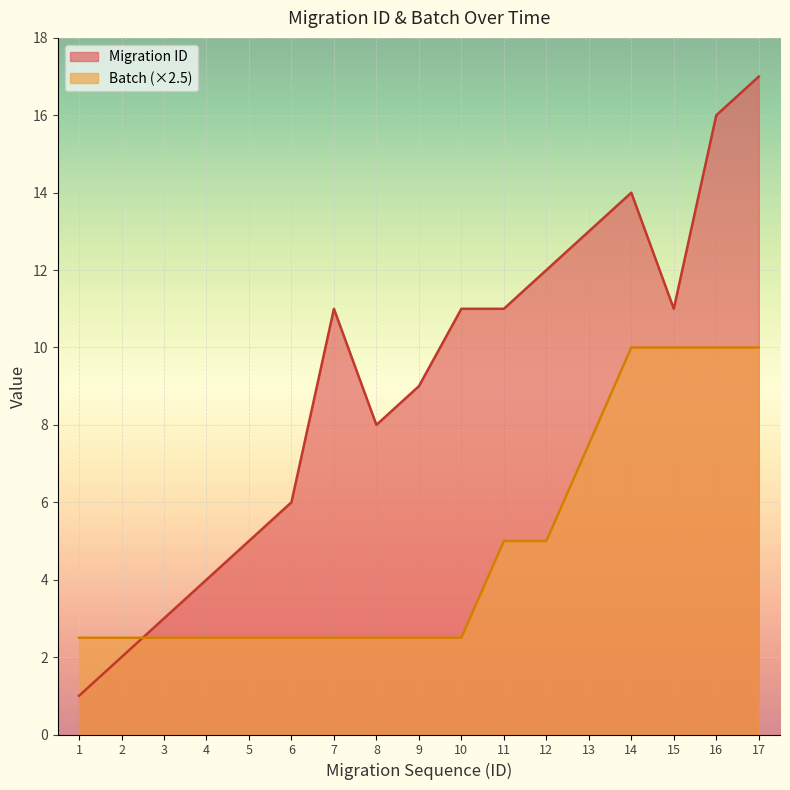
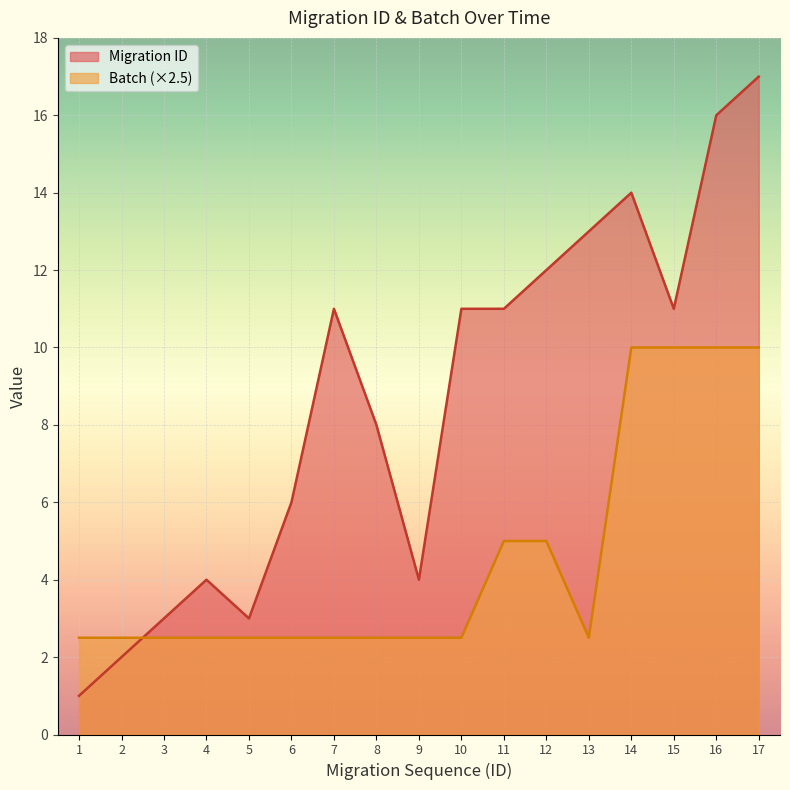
  {
    "Migration ID": {
      "1": 1,
      "2": 2,
      "3": 3,
      "4": 4,
-     "5": 5,
+     "5": 3,
      "6": 6,
      "7": 11,
      "8": 8,
-     "9": 9,
+     "9": 4,
      "10": 11,
      "11": 11,
      "12": 12,
      "13": 13,
      "14": 14,
      "15": 11,
      "16": 16,
      "17": 17
    },
    "Batch (×2.5)": {
      "1": 2.5,
      "2": 2.5,
      "3": 2.5,
      "4": 2.5,
      "5": 2.5,
      "6": 2.5,
      "7": 2.5,
      "8": 2.5,
      "9": 2.5,
      "10": 2.5,
      "11": 5.0,
      "12": 5.0,
-     "13": 7.5,
+     "13": 2.5,
      "14": 10.0,
      "15": 10.0,
      "16": 10.0,
      "17": 10.0
    }
  }
